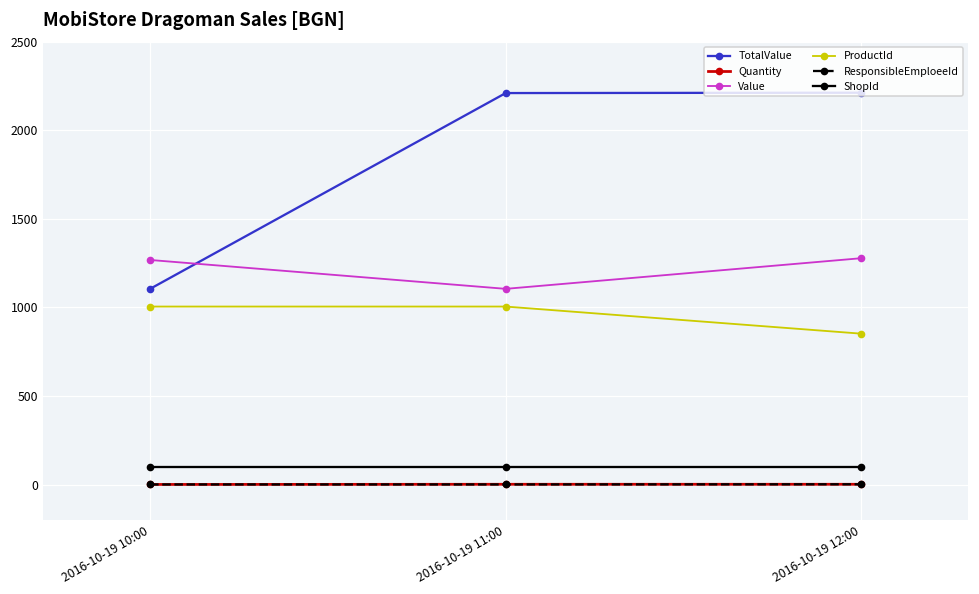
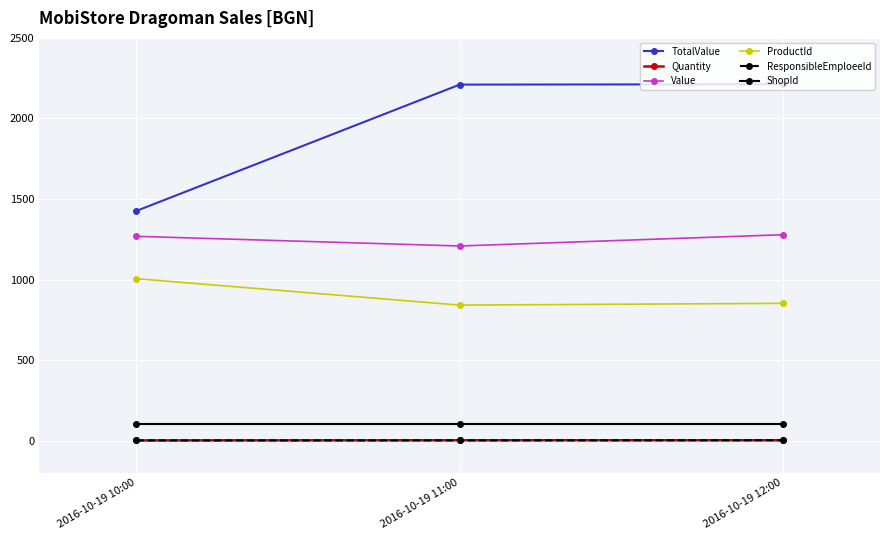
  {
    "TotalValue": {
-     "2016-10-19 10:00": 1110,
+     "2016-10-19 10:00": 1430,
      "2016-10-19 11:00": 2210
    },
    "Value": {
      "2016-10-19 10:00": 1270,
-     "2016-10-19 11:00": 1110,
+     "2016-10-19 11:00": 1210,
      "2016-10-19 12:00": 1280
    },
    "ProductId": {
      "2016-10-19 10:00": 1010,
-     "2016-10-19 11:00": 1010,
+     "2016-10-19 11:00": 840,
      "2016-10-19 12:00": 850
    }
  }
